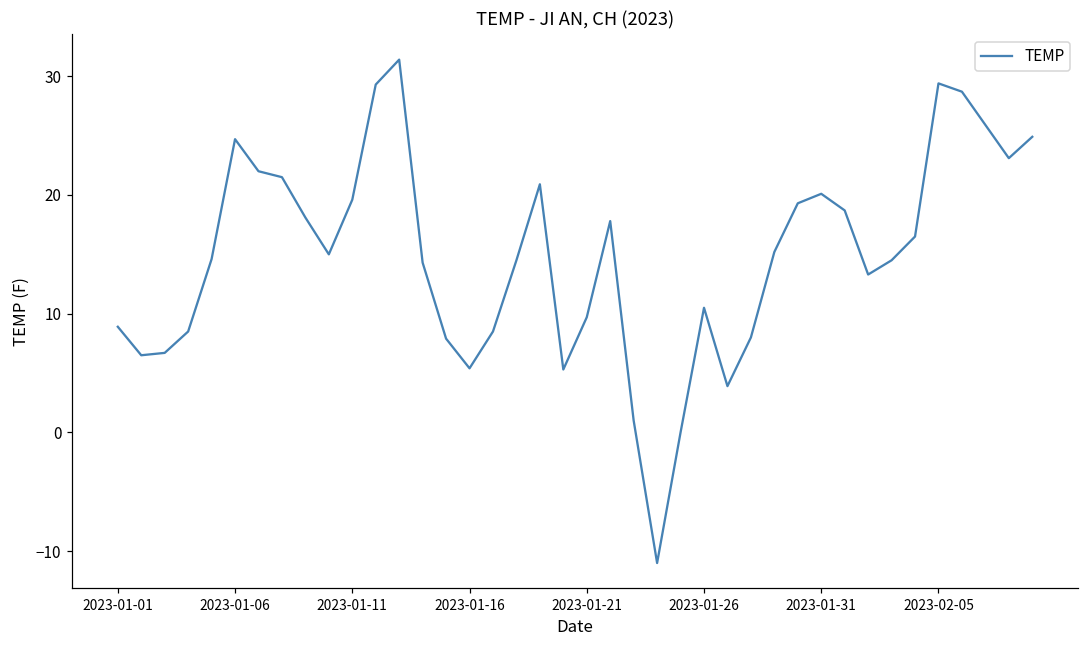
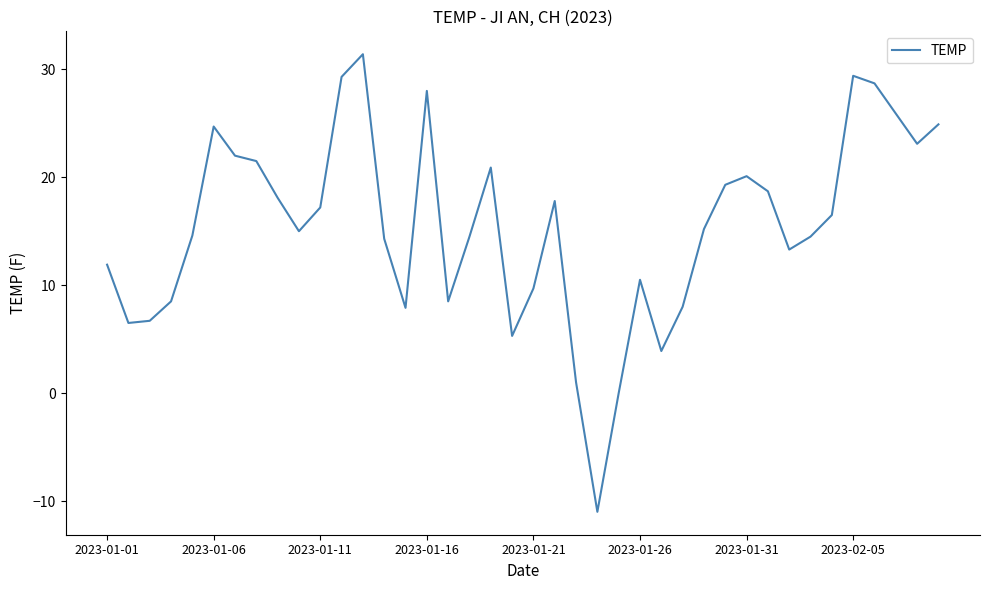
  {
-   "2023-01-01": 8.9,
+   "2023-01-01": 11.9,
    "2023-01-06": 24.7,
-   "2023-01-11": 19.6,
-   "2023-01-16": 5.4,
+   "2023-01-11": 17.2,
+   "2023-01-16": 28.0,
    "2023-01-21": 9.7,
    "2023-01-26": 10.5,
    "2023-01-31": 20.1,
    "2023-02-05": 29.4
  }
